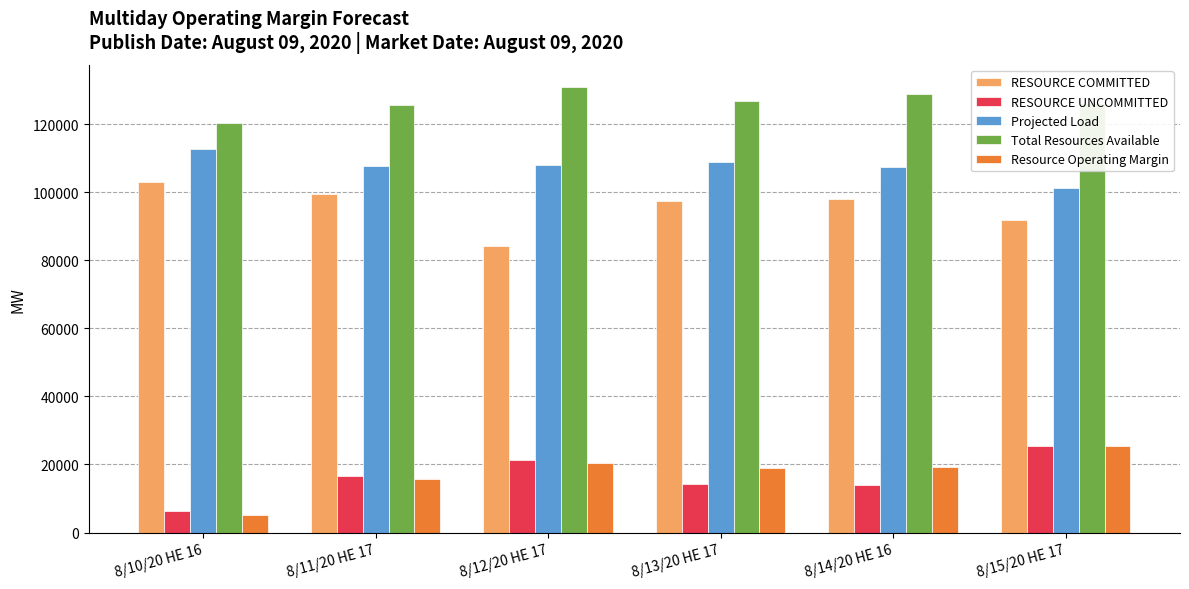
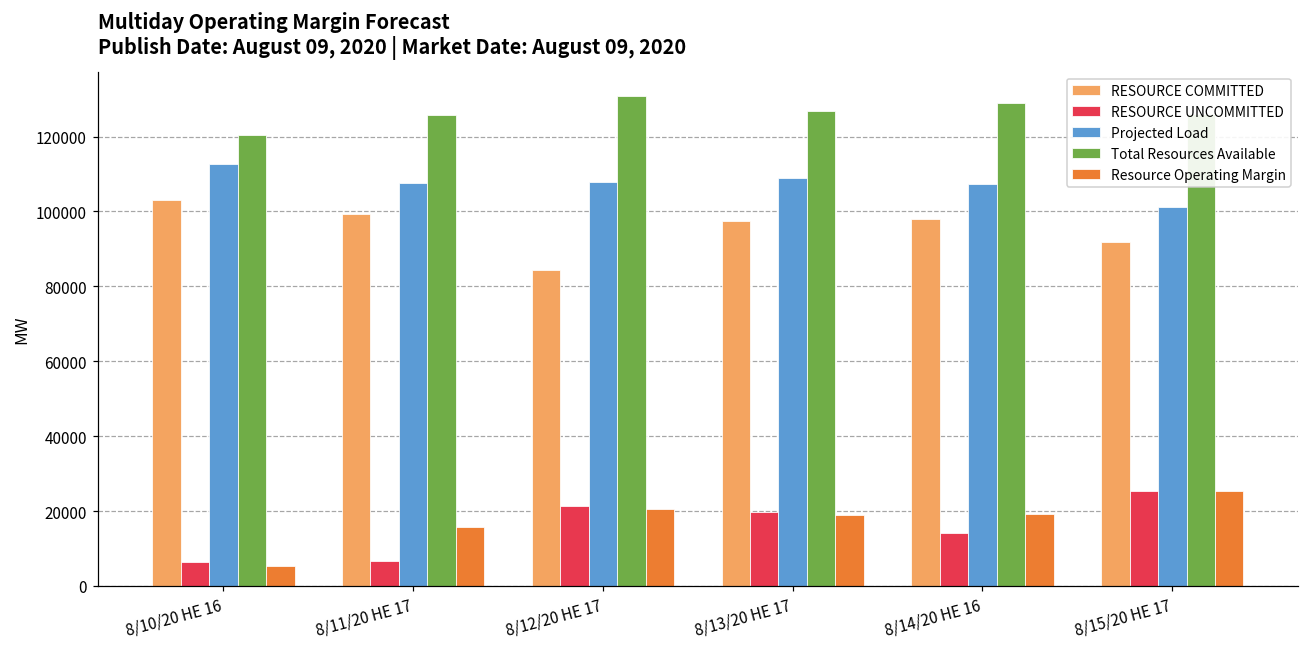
  {
    "RESOURCE COMMITTED": {
      "8/10/20 HE 16": 103000,
      "8/11/20 HE 17": 99000,
      "8/12/20 HE 17": 84000,
      "8/13/20 HE 17": 97000,
      "8/14/20 HE 16": 98000,
      "8/15/20 HE 17": 92000
    },
    "RESOURCE UNCOMMITTED": {
      "8/10/20 HE 16": 6000,
-     "8/11/20 HE 17": 17000,
+     "8/11/20 HE 17": 7000,
      "8/12/20 HE 17": 21000,
-     "8/13/20 HE 17": 14000,
+     "8/13/20 HE 17": 20000,
      "8/14/20 HE 16": 14000,
      "8/15/20 HE 17": 25000
    },
    "Projected Load": {
      "8/10/20 HE 16": 113000,
      "8/11/20 HE 17": 108000,
      "8/12/20 HE 17": 108000,
      "8/13/20 HE 17": 109000,
      "8/14/20 HE 16": 107000,
      "8/15/20 HE 17": 101000
    },
    "Total Resources Available": {
      "8/10/20 HE 16": 120000,
      "8/11/20 HE 17": 126000,
      "8/12/20 HE 17": 131000,
      "8/13/20 HE 17": 127000,
      "8/14/20 HE 16": 129000
    },
    "Resource Operating Margin": {
      "8/10/20 HE 16": 5000,
      "8/11/20 HE 17": 16000,
      "8/12/20 HE 17": 20000,
      "8/13/20 HE 17": 19000,
      "8/14/20 HE 16": 19000,
      "8/15/20 HE 17": 25000
    }
  }
